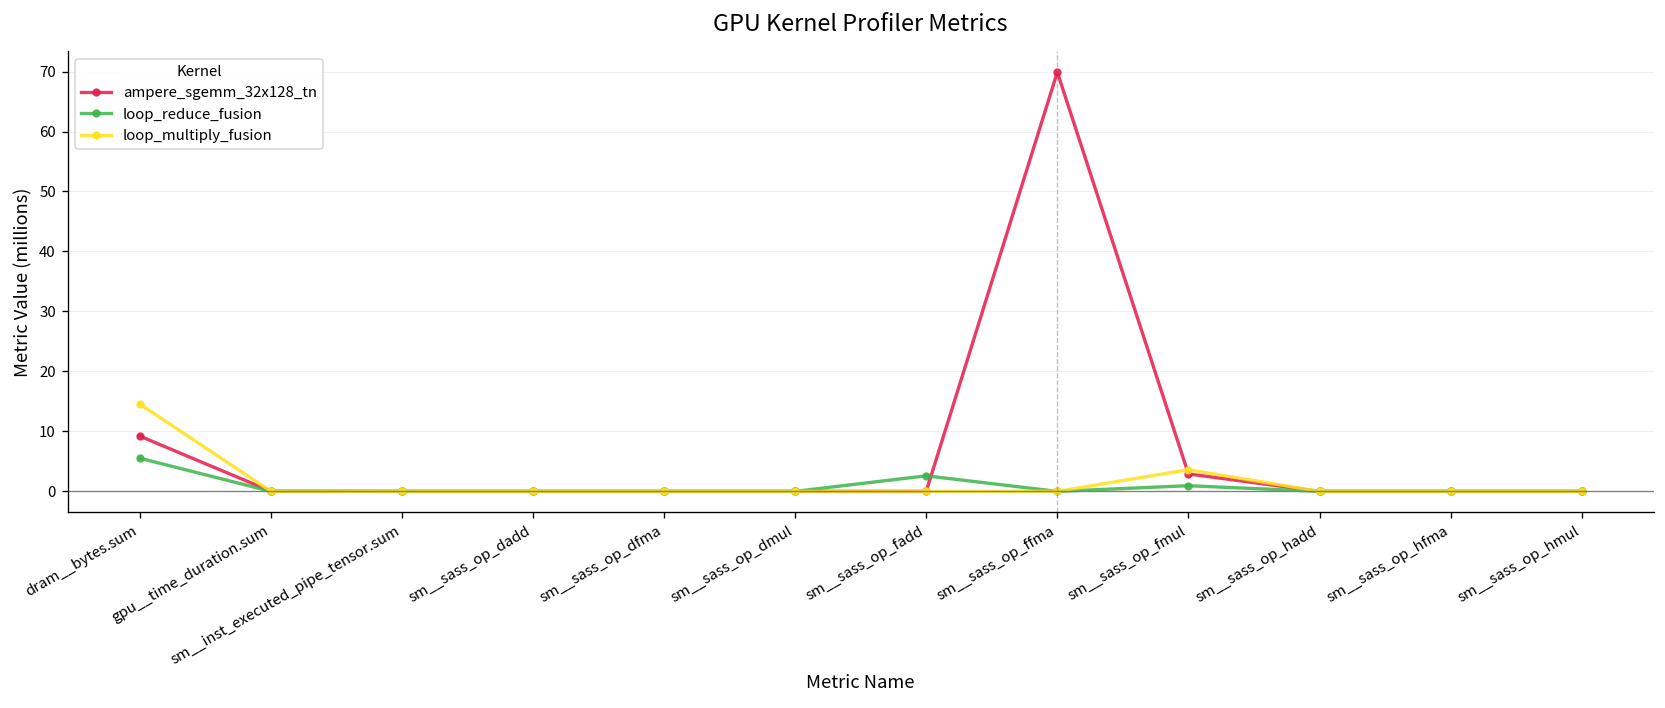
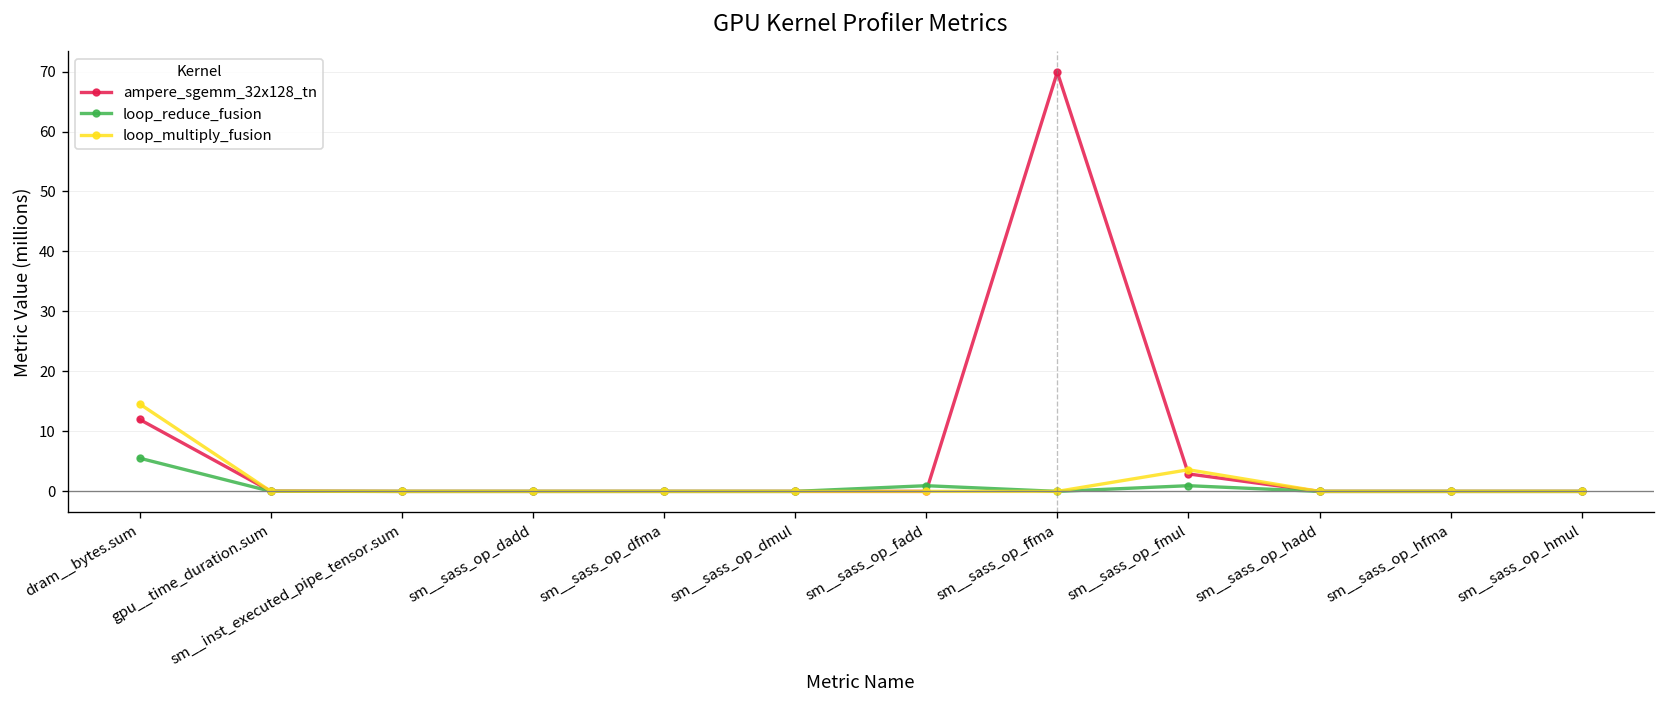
  {
    "ampere_sgemm_32x128_tn": {
-     "dram__bytes.sum": 9,
+     "dram__bytes.sum": 12,
      "sm__sass_op_ffma": 70,
      "sm__sass_op_fmul": 3
    },
    "loop_reduce_fusion": {
      "dram__bytes.sum": 6,
-     "sm__sass_op_fadd": 3,
+     "sm__sass_op_fadd": 1,
      "sm__sass_op_fmul": 1
    },
    "loop_multiply_fusion": {
      "dram__bytes.sum": 15,
      "sm__sass_op_fmul": 4
    }
  }
